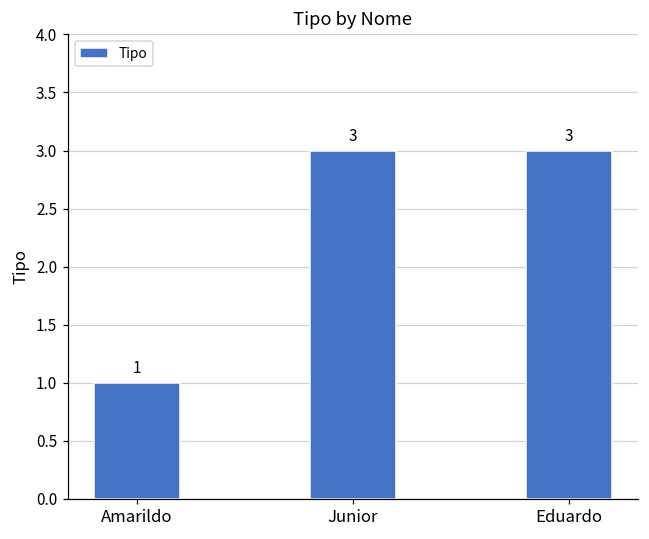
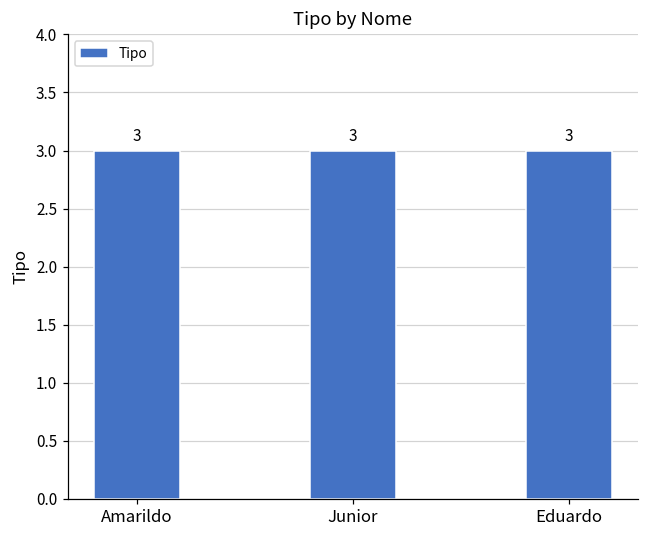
  {
-   "Amarildo": 1,
+   "Amarildo": 3,
    "Junior": 3,
    "Eduardo": 3
  }
